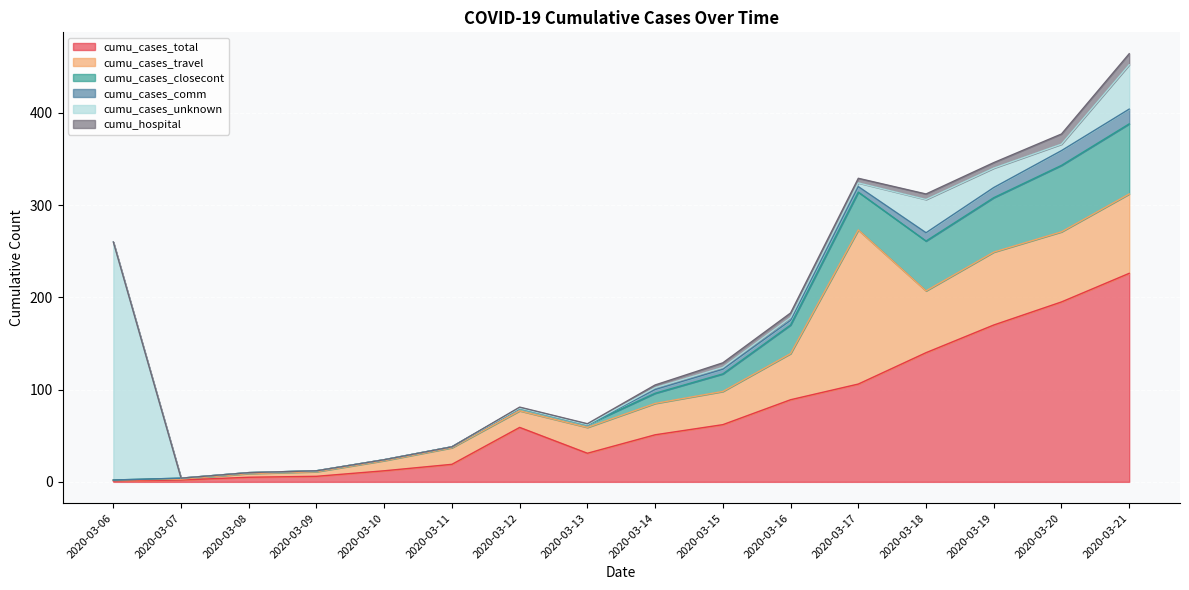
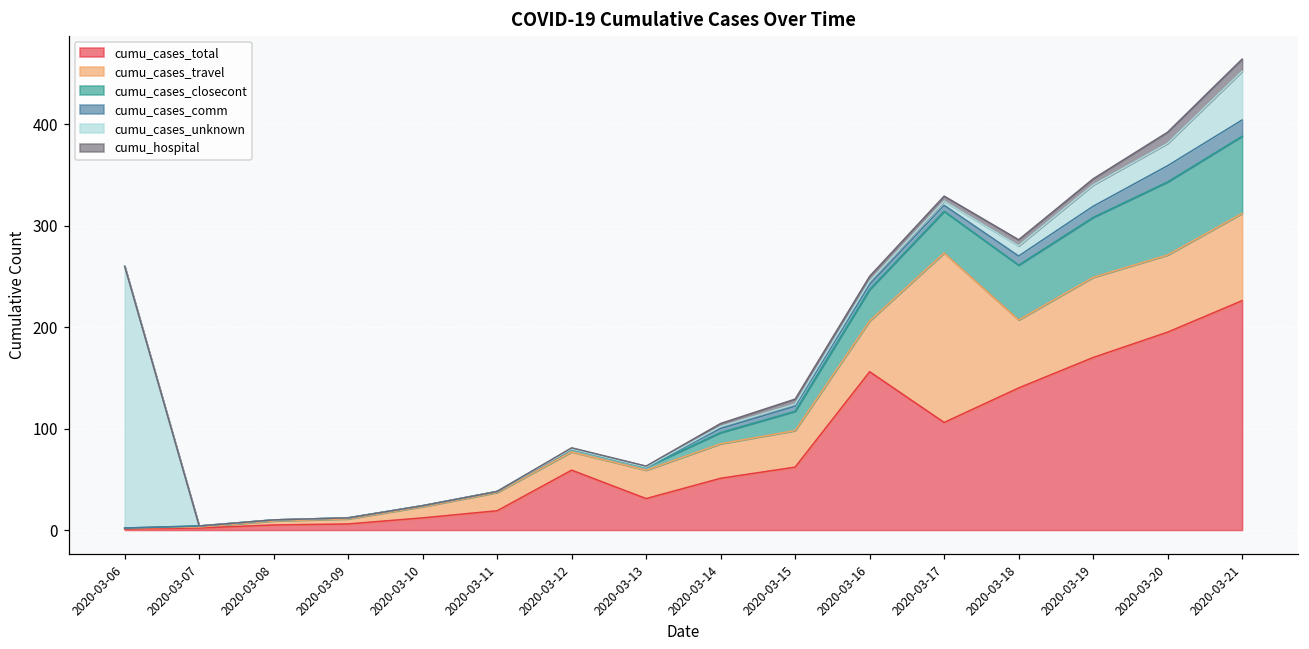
  {
    "cumu_cases_total": {
      "2020-03-08": 10,
      "2020-03-09": 10,
      "2020-03-10": 10,
      "2020-03-11": 20,
      "2020-03-12": 60,
      "2020-03-13": 30,
      "2020-03-14": 50,
      "2020-03-15": 60,
-     "2020-03-16": 90,
+     "2020-03-16": 160,
      "2020-03-17": 110,
      "2020-03-18": 140,
      "2020-03-19": 170,
      "2020-03-20": 200,
      "2020-03-21": 230
    },
    "cumu_cases_travel": {
      "2020-03-12": 20,
      "2020-03-13": 30,
      "2020-03-14": 30,
      "2020-03-15": 40,
      "2020-03-16": 50,
      "2020-03-17": 170,
      "2020-03-18": 70,
      "2020-03-19": 80,
      "2020-03-20": 80,
      "2020-03-21": 90
    },
    "cumu_cases_unknown": {
      "2020-03-16": 0,
      "2020-03-17": 0,
-     "2020-03-18": 40,
+     "2020-03-18": 10,
      "2020-03-19": 20,
-     "2020-03-20": 10,
+     "2020-03-20": 20,
      "2020-03-21": 50
    }
  }
